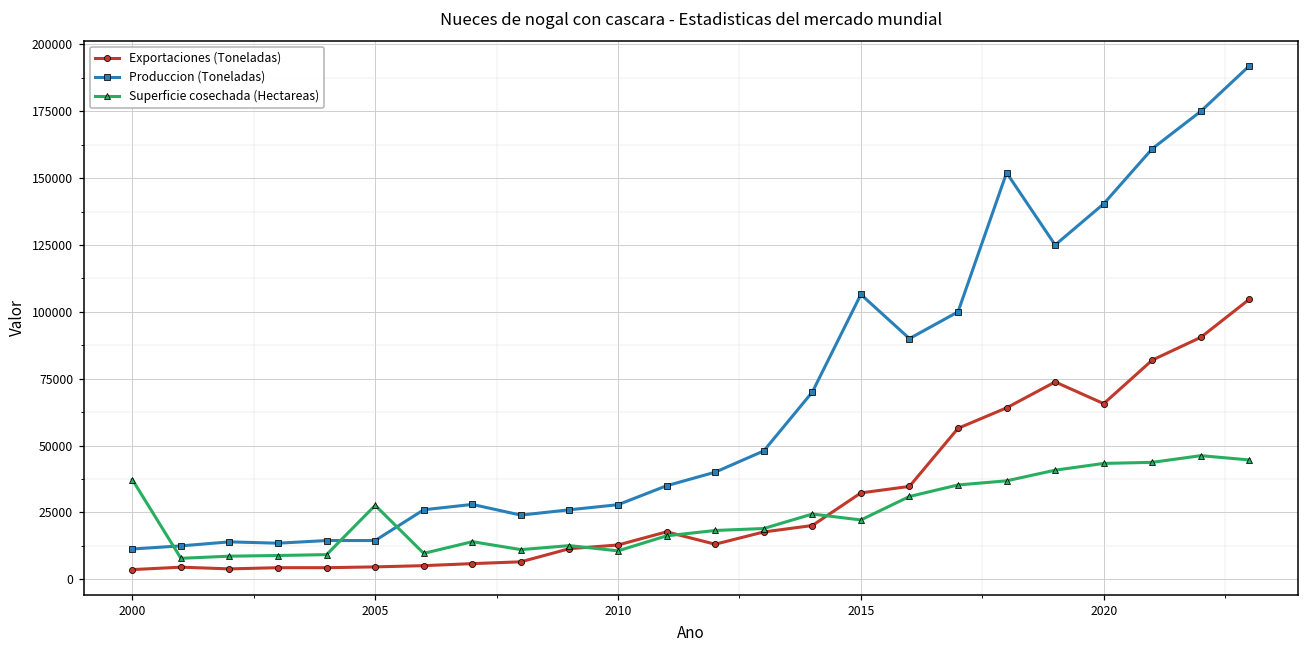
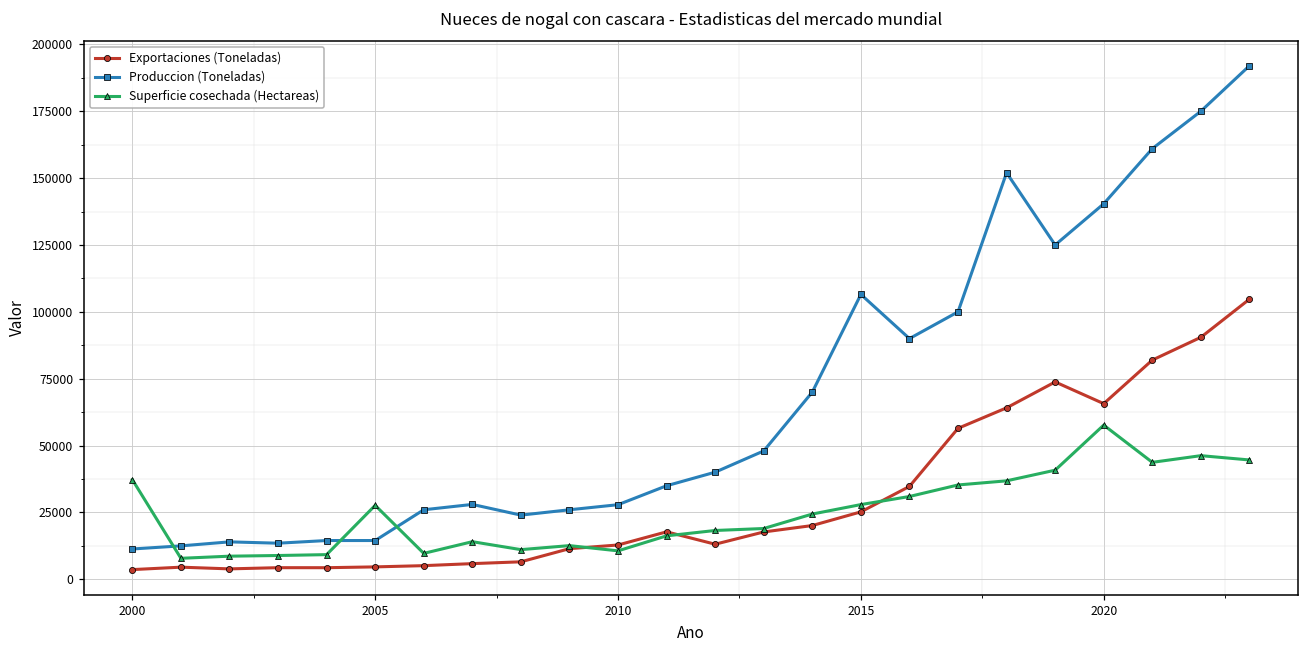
  {
    "Exportaciones (Toneladas)": {
      "2000": 4000,
      "2005": 5000,
      "2010": 13000,
-     "2015": 32000,
+     "2015": 25000,
      "2020": 66000
    },
    "Produccion (Toneladas)": {
      "2000": 11000,
      "2005": 15000,
      "2010": 28000,
      "2015": 107000,
      "2020": 140000
    },
    "Superficie cosechada (Hectareas)": {
      "2000": 37000,
      "2005": 28000,
      "2010": 11000,
-     "2015": 22000,
-     "2020": 43000
+     "2015": 28000,
+     "2020": 58000
    }
  }
